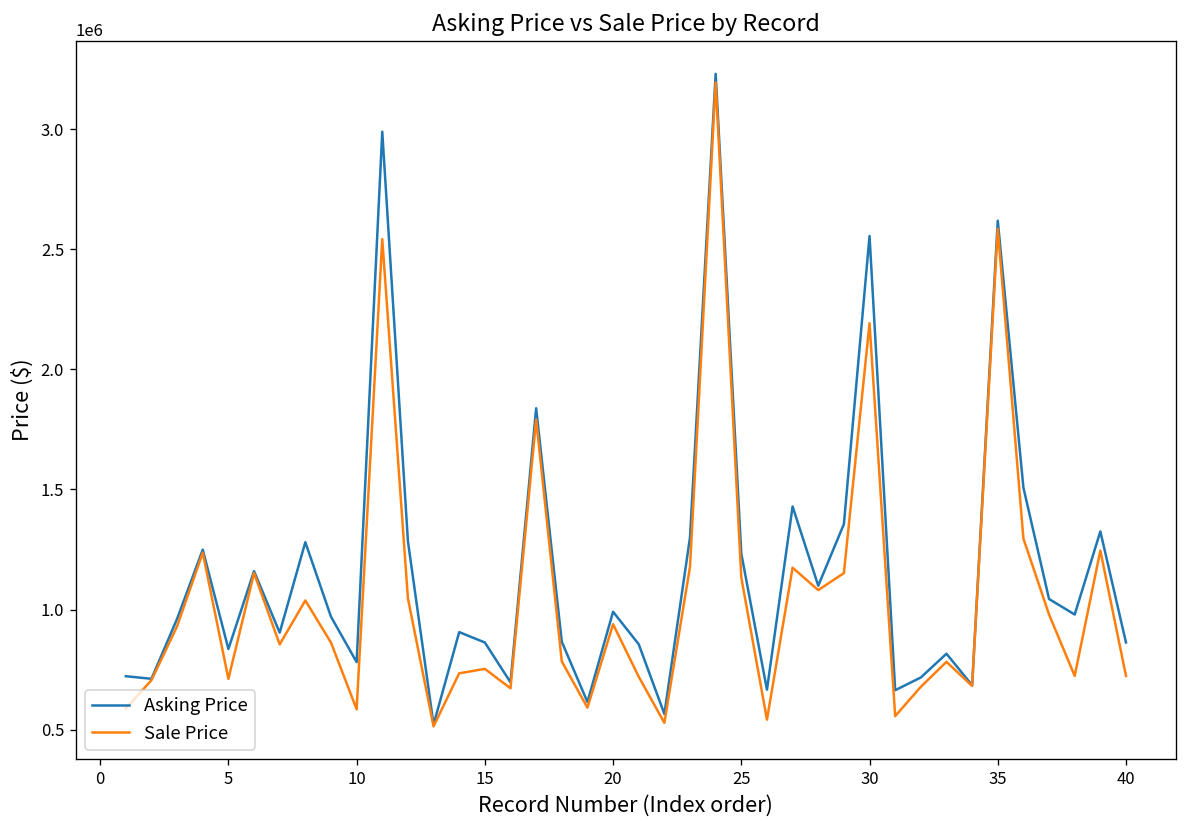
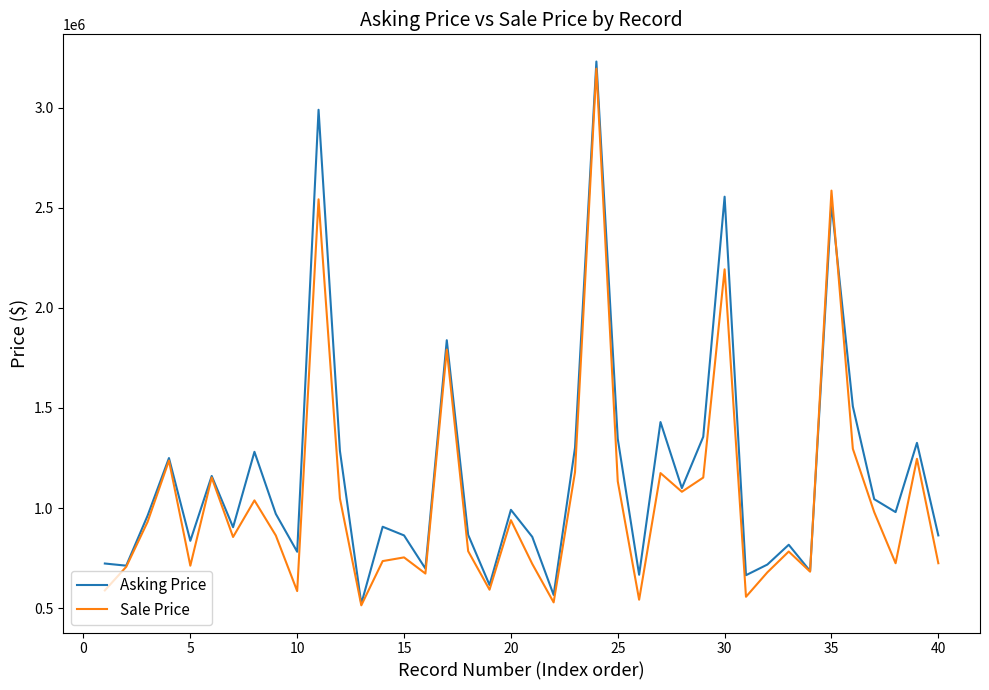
  {
    "Asking Price": {
      "5": 840000,
      "10": 780000,
      "15": 860000,
      "20": 990000,
-     "25": 1230000,
+     "25": 1350000,
      "30": 2550000,
-     "35": 2620000,
+     "35": 2520000,
      "40": 860000
    },
    "Sale Price": {
      "5": 710000,
      "10": 590000,
      "15": 750000,
      "20": 940000,
      "25": 1130000,
      "30": 2190000,
      "35": 2590000,
      "40": 720000
    }
  }
